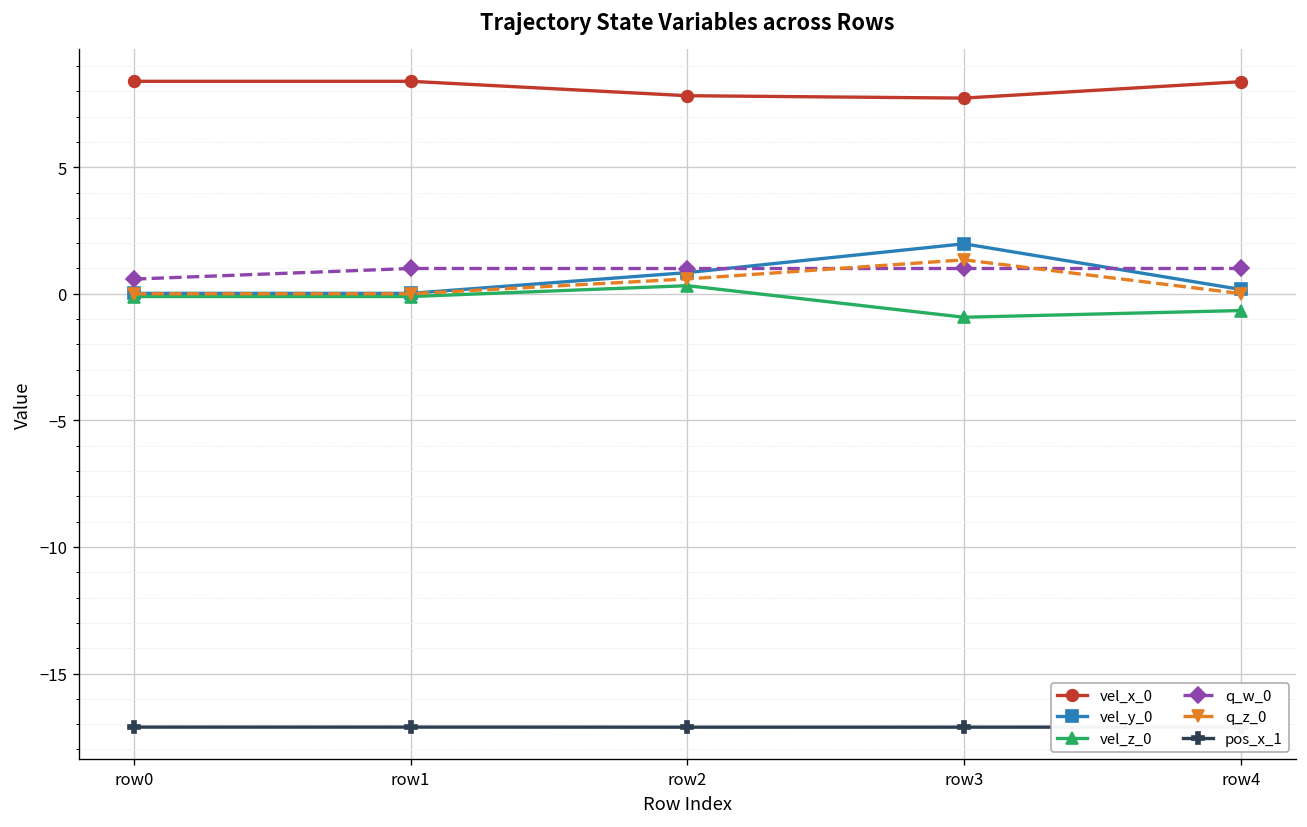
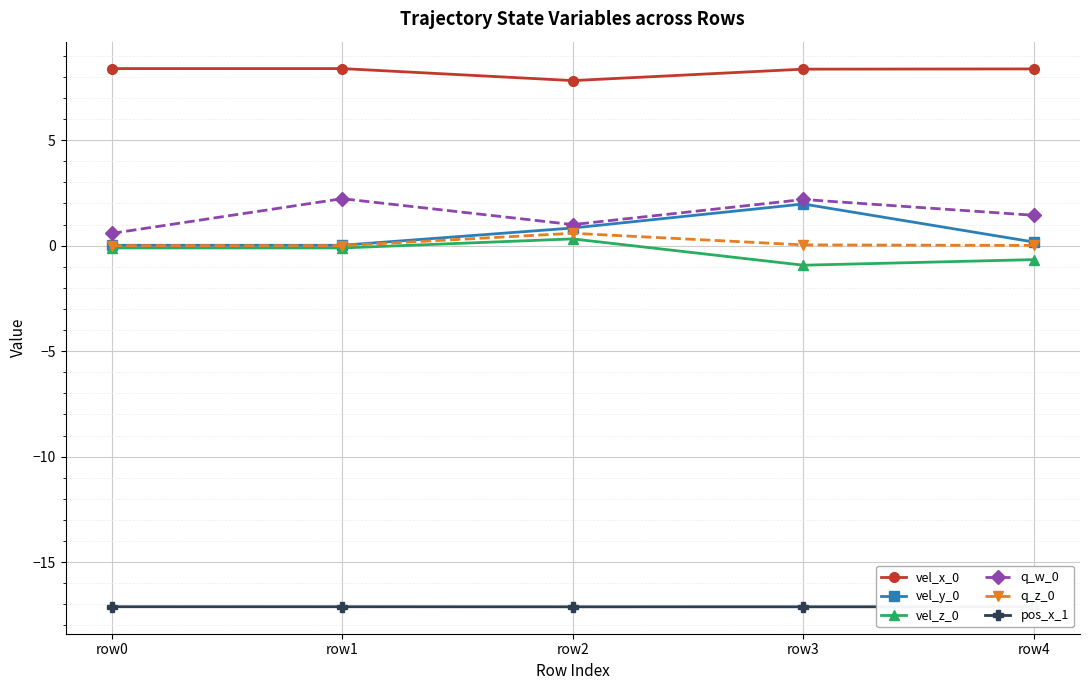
  {
    "vel_x_0": {
      "row0": 8.4,
      "row1": 8.4,
      "row2": 7.8,
-     "row3": 7.7,
+     "row3": 8.4,
      "row4": 8.4
    },
    "vel_y_0": {
      "row2": 0.8,
      "row3": 2.0,
      "row4": 0.2
    },
    "vel_z_0": {
      "row2": 0.3,
      "row3": -0.9,
      "row4": -0.7
    },
    "q_w_0": {
      "row0": 0.6,
-     "row1": 1.0,
+     "row1": 2.2,
      "row2": 1.0,
-     "row3": 1.0,
-     "row4": 1.0
+     "row3": 2.2,
+     "row4": 1.4
    },
    "q_z_0": {
      "row2": 0.6,
-     "row3": 1.3,
+     "row3": 0.0,
      "row4": 0.0
    },
    "pos_x_1": {
      "row0": -17.1,
      "row1": -17.1,
      "row2": -17.1,
      "row3": -17.1
    }
  }
